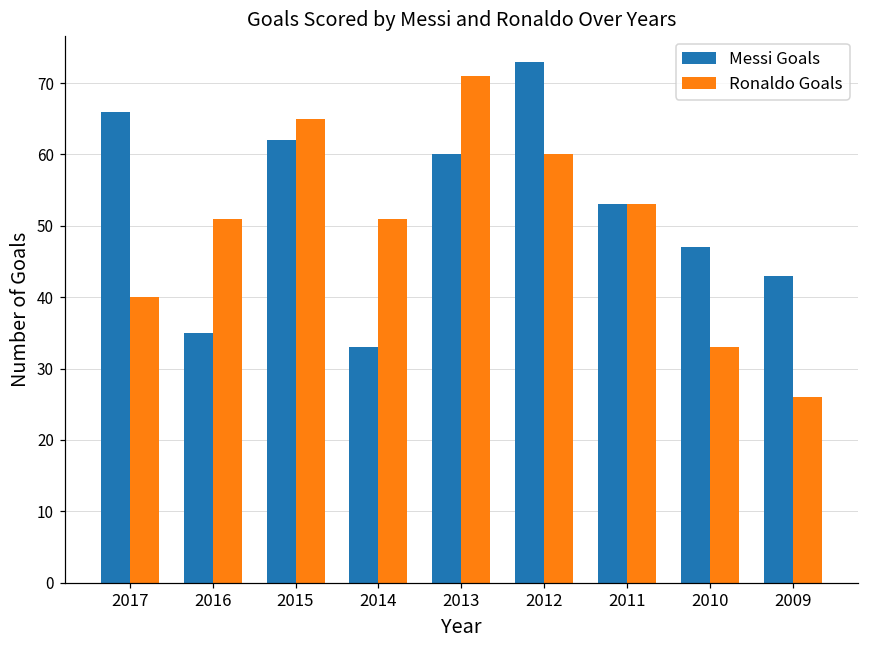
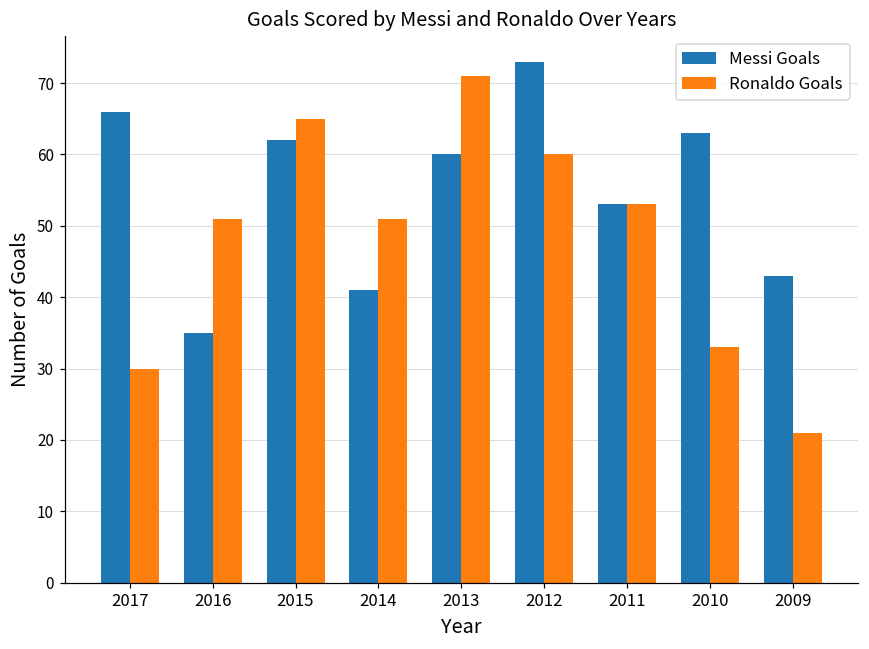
  {
    "Messi Goals": {
      "2017": 66,
      "2016": 35,
      "2015": 62,
-     "2014": 33,
+     "2014": 41,
      "2013": 60,
      "2012": 73,
      "2011": 53,
-     "2010": 47,
+     "2010": 63,
      "2009": 43
    },
    "Ronaldo Goals": {
-     "2017": 40,
+     "2017": 30,
      "2016": 51,
      "2015": 65,
      "2014": 51,
      "2013": 71,
      "2012": 60,
      "2011": 53,
      "2010": 33,
-     "2009": 26
+     "2009": 21
    }
  }
